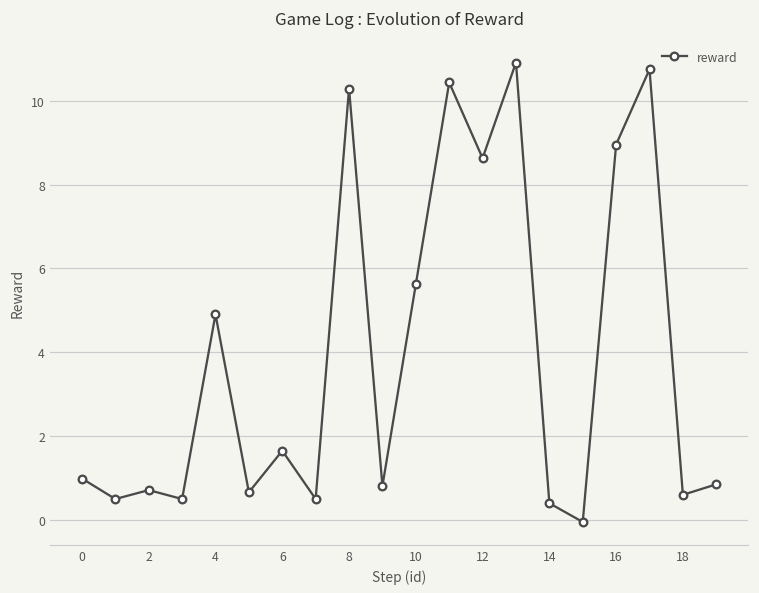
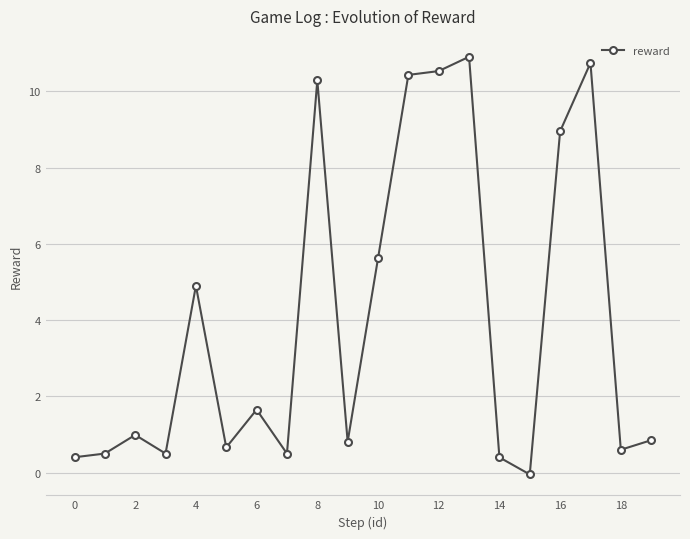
  {
-   "0": 1.0,
-   "2": 0.7,
+   "0": 0.4,
+   "2": 1.0,
    "4": 4.9,
    "6": 1.7,
    "8": 10.3,
    "10": 5.6,
-   "12": 8.6,
+   "12": 10.5,
    "14": 0.4,
    "16": 9.0,
    "18": 0.6
  }
